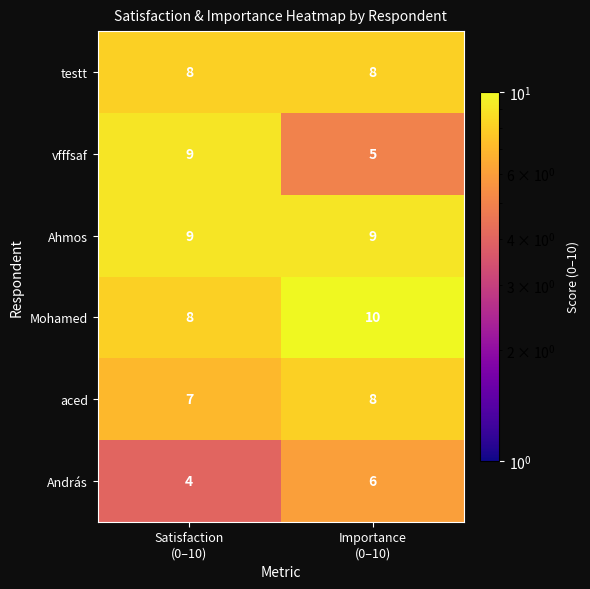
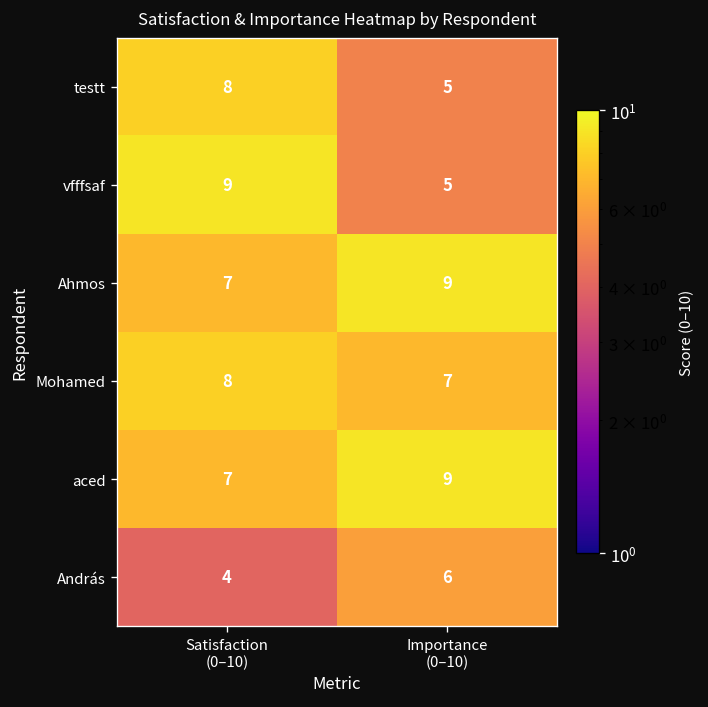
  {
    "testt": {
      "Satisfaction (0–10)": 8,
-     "Importance (0–10)": 8
+     "Importance (0–10)": 5
    },
    "vfffsaf": {
      "Satisfaction (0–10)": 9,
      "Importance (0–10)": 5
    },
    "Ahmos": {
-     "Satisfaction (0–10)": 9,
+     "Satisfaction (0–10)": 7,
      "Importance (0–10)": 9
    },
    "Mohamed": {
      "Satisfaction (0–10)": 8,
-     "Importance (0–10)": 10
+     "Importance (0–10)": 7
    },
    "aced": {
      "Satisfaction (0–10)": 7,
-     "Importance (0–10)": 8
+     "Importance (0–10)": 9
    },
    "András": {
      "Satisfaction (0–10)": 4,
      "Importance (0–10)": 6
    }
  }
